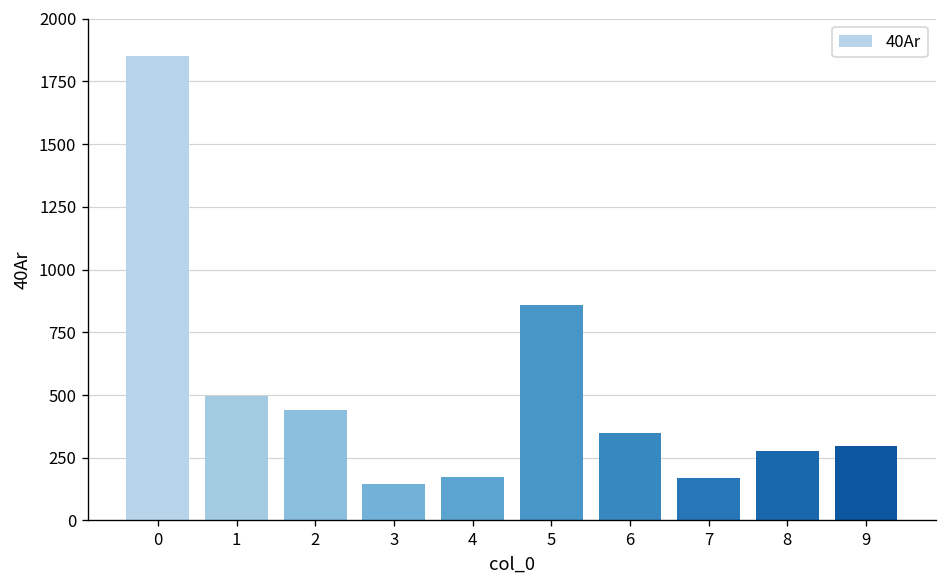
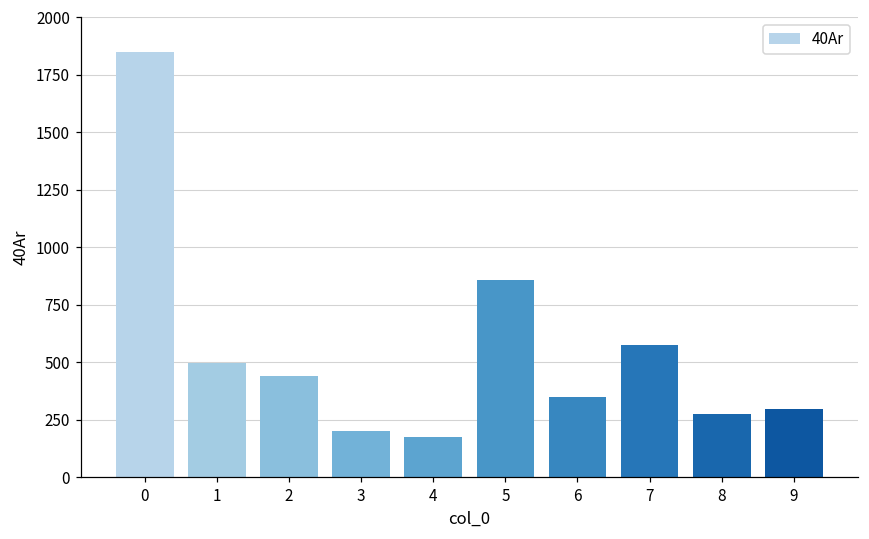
  {
    "0": 1850,
    "1": 500,
    "2": 440,
-   "3": 140,
+   "3": 200,
    "4": 180,
    "5": 860,
    "6": 350,
-   "7": 170,
+   "7": 580,
    "8": 280,
    "9": 300
  }
